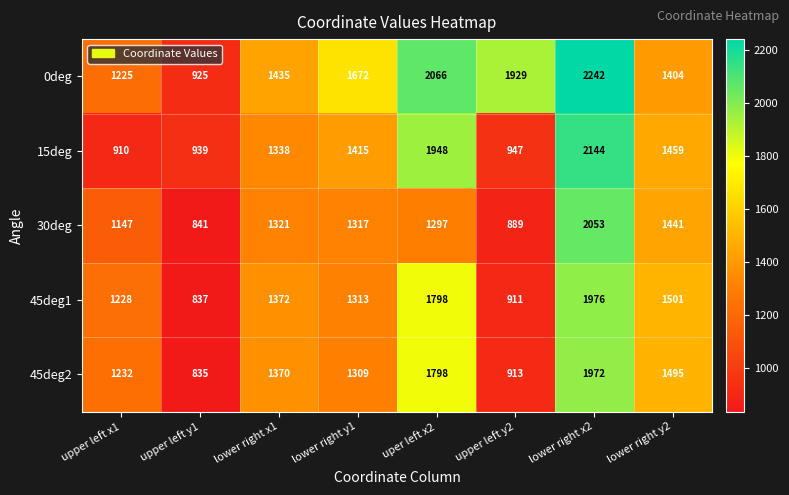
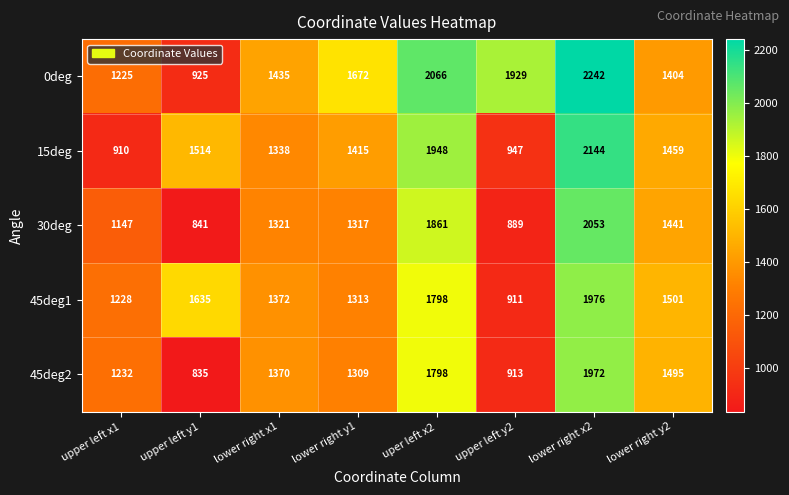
  {
    "0deg": {
      "upper left x1": 1225,
      "upper left y1": 925,
      "lower right x1": 1435,
      "lower right y1": 1672,
      "uper left x2": 2066,
      "upper left y2": 1929,
      "lower right x2": 2242,
      "lower right y2": 1404
    },
    "15deg": {
      "upper left x1": 910,
-     "upper left y1": 939,
+     "upper left y1": 1514,
      "lower right x1": 1338,
      "lower right y1": 1415,
      "uper left x2": 1948,
      "upper left y2": 947,
      "lower right x2": 2144,
      "lower right y2": 1459
    },
    "30deg": {
      "upper left x1": 1147,
      "upper left y1": 841,
      "lower right x1": 1321,
      "lower right y1": 1317,
-     "uper left x2": 1297,
+     "uper left x2": 1861,
      "upper left y2": 889,
      "lower right x2": 2053,
      "lower right y2": 1441
    },
    "45deg1": {
      "upper left x1": 1228,
-     "upper left y1": 837,
+     "upper left y1": 1635,
      "lower right x1": 1372,
      "lower right y1": 1313,
      "uper left x2": 1798,
      "upper left y2": 911,
      "lower right x2": 1976,
      "lower right y2": 1501
    },
    "45deg2": {
      "upper left x1": 1232,
      "upper left y1": 835,
      "lower right x1": 1370,
      "lower right y1": 1309,
      "uper left x2": 1798,
      "upper left y2": 913,
      "lower right x2": 1972,
      "lower right y2": 1495
    }
  }
